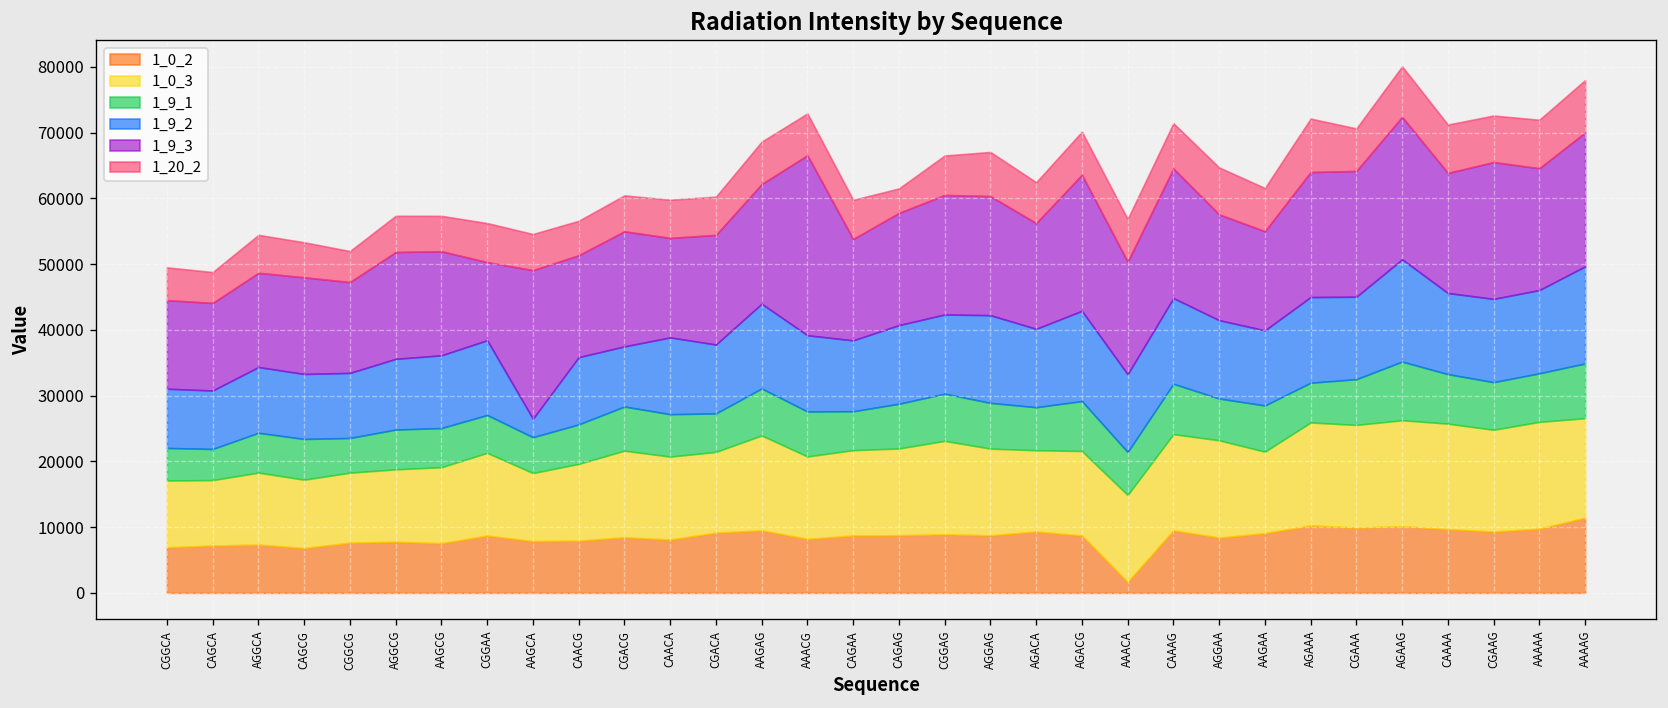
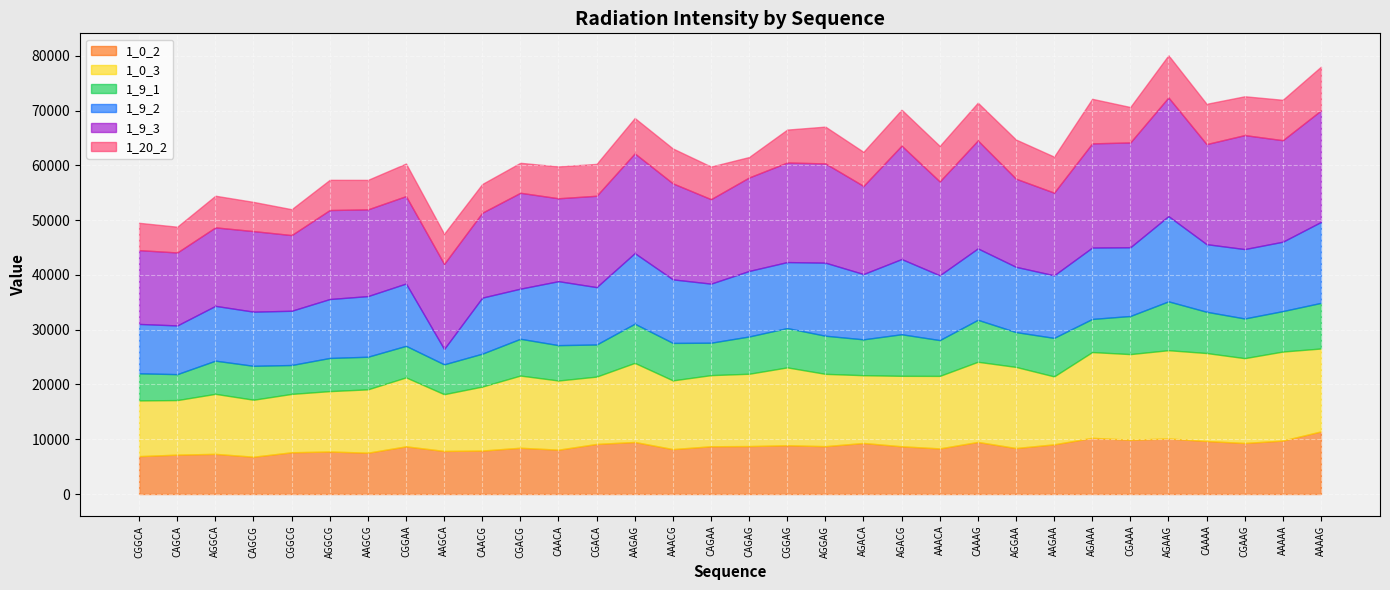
  {
    "1_0_2": {
      "CGGCA": 7000,
      "CAGCA": 7000,
      "AGGCA": 7000,
      "CAGCG": 7000,
      "CGGCG": 8000,
      "AGGCG": 8000,
      "AAGCG": 8000,
      "CGGAA": 9000,
      "AAGCA": 8000,
      "CAACG": 8000,
      "CGACG": 8000,
      "CAACA": 8000,
      "CGACA": 9000,
      "AAGAG": 10000,
      "AAACG": 8000,
      "CAGAA": 9000,
      "CAGAG": 9000,
      "CGGAG": 9000,
      "AGGAG": 9000,
      "AGACA": 9000,
      "AGACG": 9000,
-     "AAACA": 2000,
+     "AAACA": 8000,
      "CAAAG": 10000,
      "AGGAA": 8000,
      "AAGAA": 9000,
      "AGAAA": 10000,
      "CGAAA": 10000,
      "AGAAG": 10000,
      "CAAAA": 10000,
      "CGAAG": 9000,
      "AAAAA": 10000,
      "AAAAG": 11000
    },
    "1_0_3": {
      "CGGCA": 10000,
      "CAGCA": 10000,
      "AGGCA": 11000,
      "CAGCG": 10000,
      "CGGCG": 11000,
      "AGGCG": 11000,
      "AAGCG": 12000,
      "CGGAA": 13000,
      "AAGCA": 10000,
      "CAACG": 12000,
      "CGACG": 13000,
      "CAACA": 13000,
      "CGACA": 12000,
      "AAGAG": 14000,
      "AAACG": 13000,
      "CAGAA": 13000,
      "CAGAG": 13000,
      "CGGAG": 14000,
      "AGGAG": 13000,
      "AGACA": 12000,
      "AGACG": 13000,
      "AAACA": 13000,
      "CAAAG": 15000,
      "AGGAA": 15000,
      "AAGAA": 12000,
      "AGAAA": 16000,
      "CGAAA": 16000,
      "AGAAG": 16000,
      "CAAAA": 16000,
      "CGAAG": 15000,
      "AAAAA": 16000,
      "AAAAG": 15000
    },
    "1_9_1": {
      "CGGCA": 5000,
      "CAGCA": 5000,
      "AGGCA": 6000,
      "CAGCG": 6000,
      "CGGCG": 5000,
      "AGGCG": 6000,
      "AAGCG": 6000,
      "CGGAA": 6000,
      "AAGCA": 5000,
      "CAACG": 6000,
      "CGACG": 7000,
      "CAACA": 6000,
      "CGACA": 6000,
      "AAGAG": 7000,
      "AAACG": 7000,
      "CAGAA": 6000,
      "CAGAG": 7000,
      "CGGAG": 7000,
      "AGGAG": 7000,
      "AGACA": 7000,
      "AGACG": 8000,
      "AAACA": 7000,
      "CAAAG": 8000,
      "AGGAA": 6000,
      "AAGAA": 7000,
      "AGAAA": 6000,
      "CGAAA": 7000,
      "AGAAG": 9000,
      "CAAAA": 8000,
      "CGAAG": 7000,
      "AAAAA": 7000,
      "AAAAG": 8000
    },
    "1_9_2": {
      "CGGCA": 9000,
      "CAGCA": 9000,
      "AGGCA": 10000,
      "CAGCG": 10000,
      "CGGCG": 10000,
      "AGGCG": 11000,
      "AAGCG": 11000,
      "CGGAA": 11000,
      "AAGCA": 3000,
      "CAACG": 10000,
      "CGACG": 9000,
      "CAACA": 12000,
      "CGACA": 10000,
      "AAGAG": 13000,
      "AAACG": 12000,
      "CAGAA": 11000,
      "CAGAG": 12000,
      "CGGAG": 12000,
      "AGGAG": 13000,
      "AGACA": 12000,
      "AGACG": 14000,
      "AAACA": 12000,
      "CAAAG": 13000,
      "AGGAA": 12000,
      "AAGAA": 11000,
      "AGAAA": 13000,
      "CGAAA": 13000,
      "AGAAG": 16000,
      "CAAAA": 12000,
      "CGAAG": 13000,
      "AAAAA": 13000,
      "AAAAG": 15000
    },
    "1_9_3": {
      "CGGCA": 13000,
      "CAGCA": 13000,
      "AGGCA": 14000,
      "CAGCG": 15000,
      "CGGCG": 14000,
      "AGGCG": 16000,
      "AAGCG": 16000,
-     "CGGAA": 12000,
-     "AAGCA": 23000,
+     "CGGAA": 16000,
+     "AAGCA": 16000,
      "CAACG": 16000,
      "CGACG": 18000,
      "CAACA": 15000,
      "CGACA": 17000,
      "AAGAG": 18000,
-     "AAACG": 27000,
+     "AAACG": 18000,
      "CAGAA": 15000,
      "CAGAG": 17000,
      "CGGAG": 18000,
      "AGGAG": 18000,
      "AGACA": 16000,
      "AGACG": 21000,
      "AAACA": 17000,
      "CAAAG": 20000,
      "AGGAA": 16000,
      "AAGAA": 15000,
      "AGAAA": 19000,
      "CGAAA": 19000,
      "AGAAG": 22000,
      "CAAAA": 18000,
      "CGAAG": 21000,
      "AAAAA": 19000,
      "AAAAG": 20000
    },
    "1_20_2": {
      "CGGCA": 5000,
      "CAGCA": 5000,
      "AGGCA": 6000,
      "CAGCG": 5000,
      "CGGCG": 5000,
      "AGGCG": 6000,
      "AAGCG": 5000,
      "CGGAA": 6000,
      "AAGCA": 5000,
      "CAACG": 5000,
      "CGACG": 5000,
      "CAACA": 6000,
      "CGACA": 6000,
      "AAGAG": 6000,
      "AAACG": 6000,
      "CAGAA": 6000,
      "CAGAG": 4000,
      "CGGAG": 6000,
      "AGGAG": 7000,
      "AGACA": 6000,
      "AGACG": 7000,
      "AAACA": 6000,
      "CAAAG": 7000,
      "AGGAA": 7000,
      "AAGAA": 7000,
      "AGAAA": 8000,
      "CGAAA": 6000,
      "AGAAG": 8000,
      "CAAAA": 7000,
      "CGAAG": 7000,
      "AAAAA": 7000,
      "AAAAG": 8000
    }
  }
